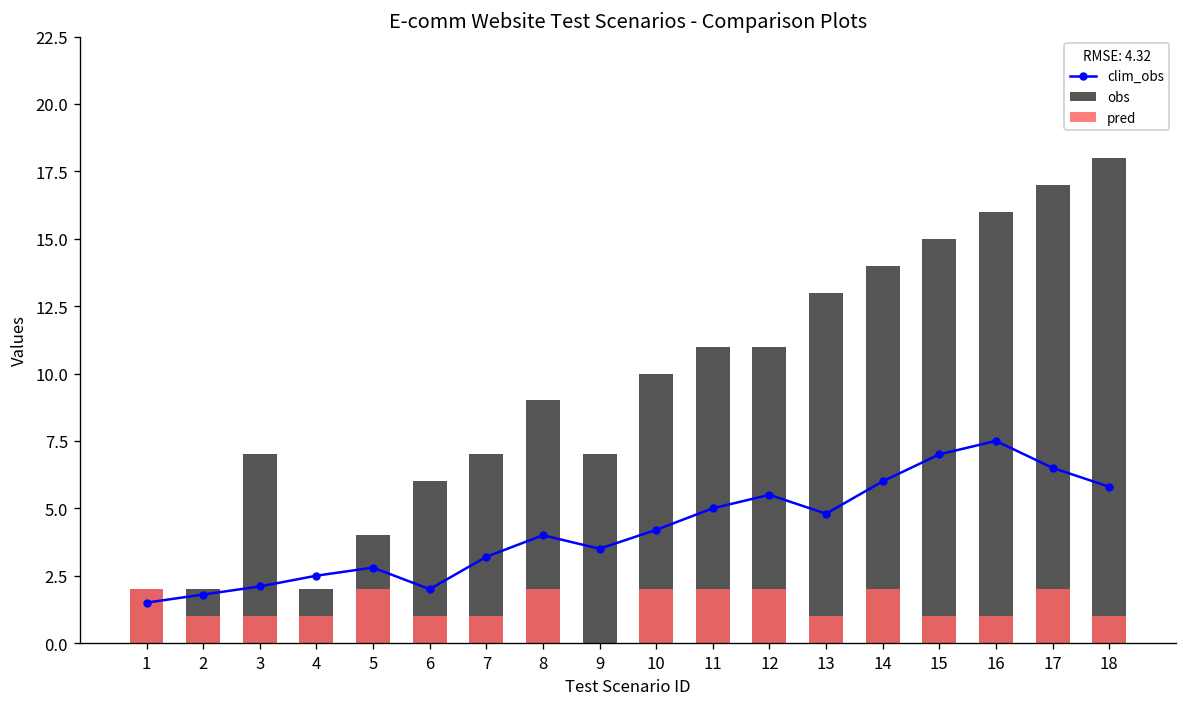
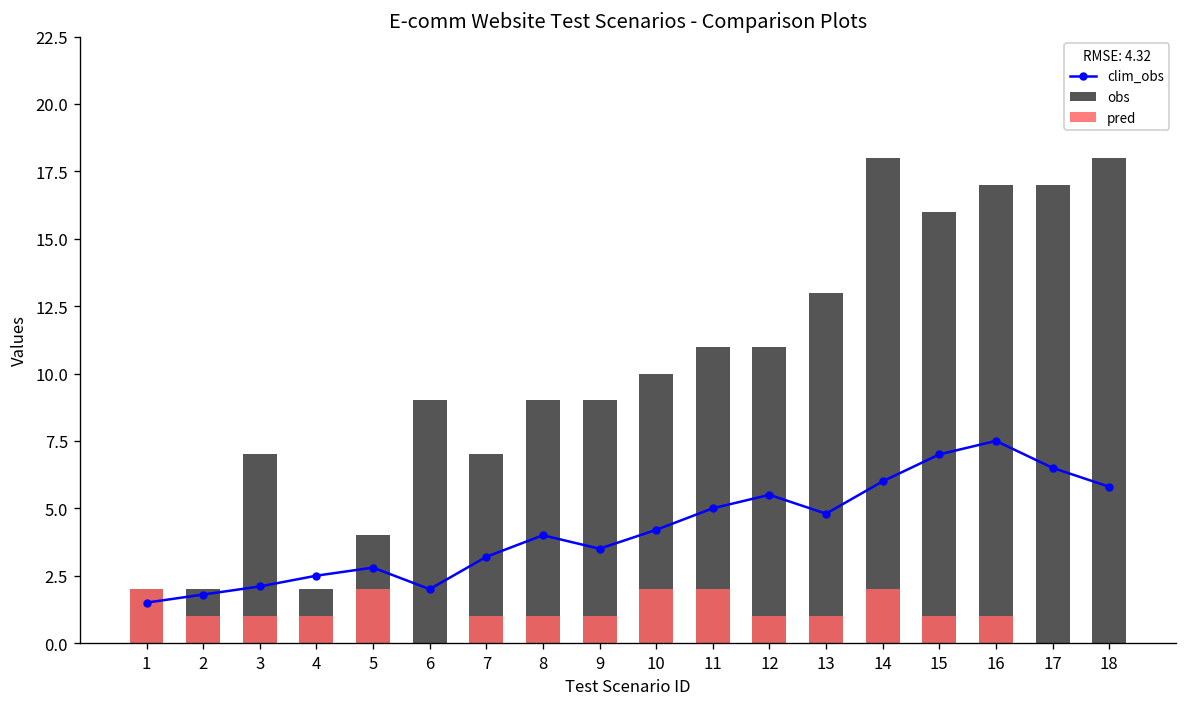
  {
    "obs": {
      "1": 2,
      "2": 2,
      "3": 7,
      "4": 2,
      "5": 4,
-     "6": 6,
+     "6": 9,
      "7": 7,
      "8": 9,
-     "9": 7,
+     "9": 9,
      "10": 10,
      "11": 11,
      "12": 11,
      "13": 13,
-     "14": 14,
-     "15": 15,
-     "16": 16,
+     "14": 18,
+     "15": 16,
+     "16": 17,
      "17": 17,
      "18": 18
    },
    "clim_obs": {
      "1": 1.5,
      "2": 1.8,
      "3": 2,
      "4": 2.5,
      "5": 2.8,
      "6": 2,
      "7": 3.2,
      "8": 4,
      "9": 3.5,
      "10": 4.2,
      "11": 5,
      "12": 5.5,
      "13": 4.8,
      "14": 6,
      "15": 7,
      "16": 7.5,
      "17": 6.5,
      "18": 5.8
    },
    "pred": {
      "1": 2,
-     "6": 1,
-     "8": 2,
-     "9": 0,
-     "12": 2,
-     "17": 2,
-     "18": 1
+     "6": 0,
+     "8": 1,
+     "9": 1,
+     "12": 1,
+     "17": 0,
+     "18": 0
    }
  }
